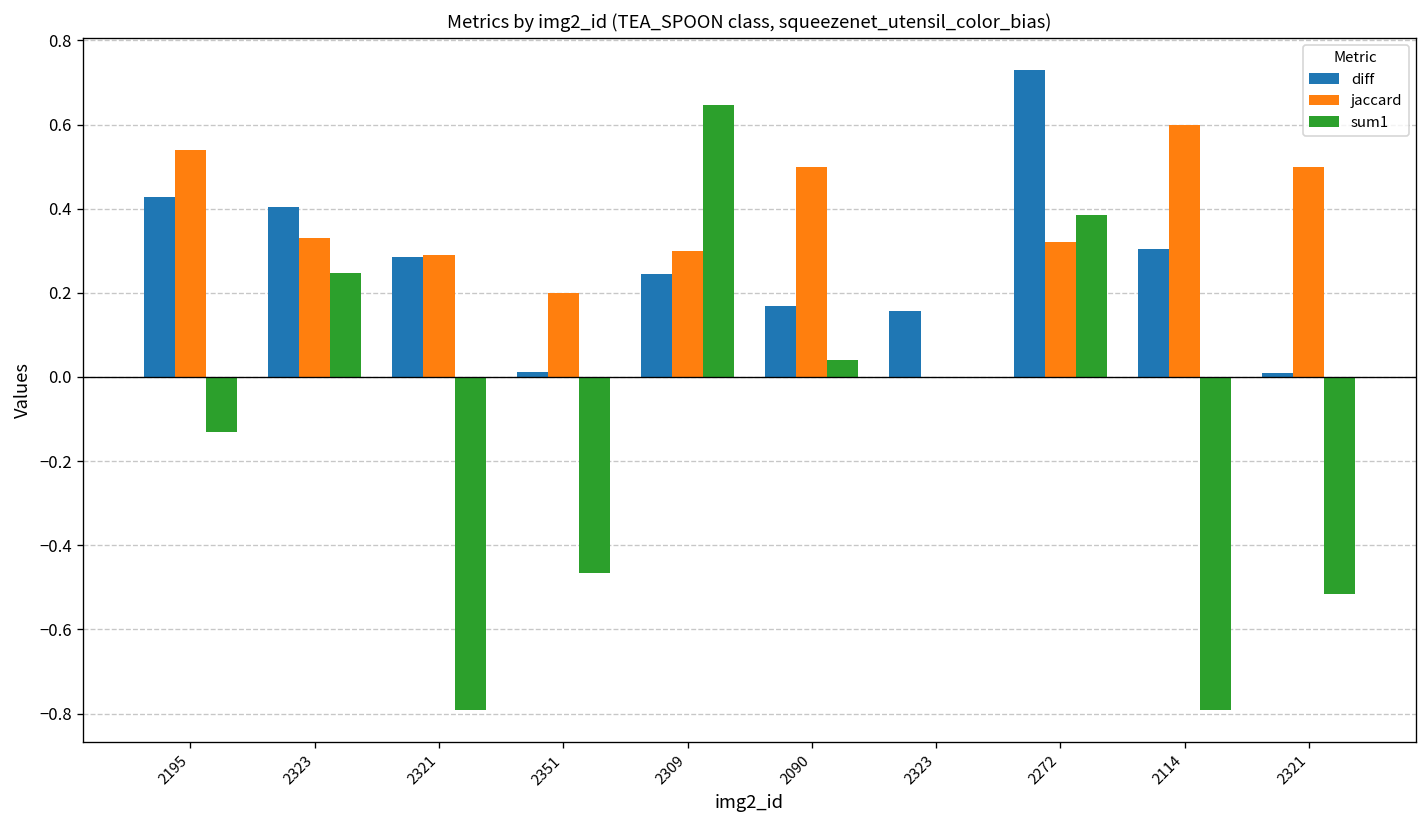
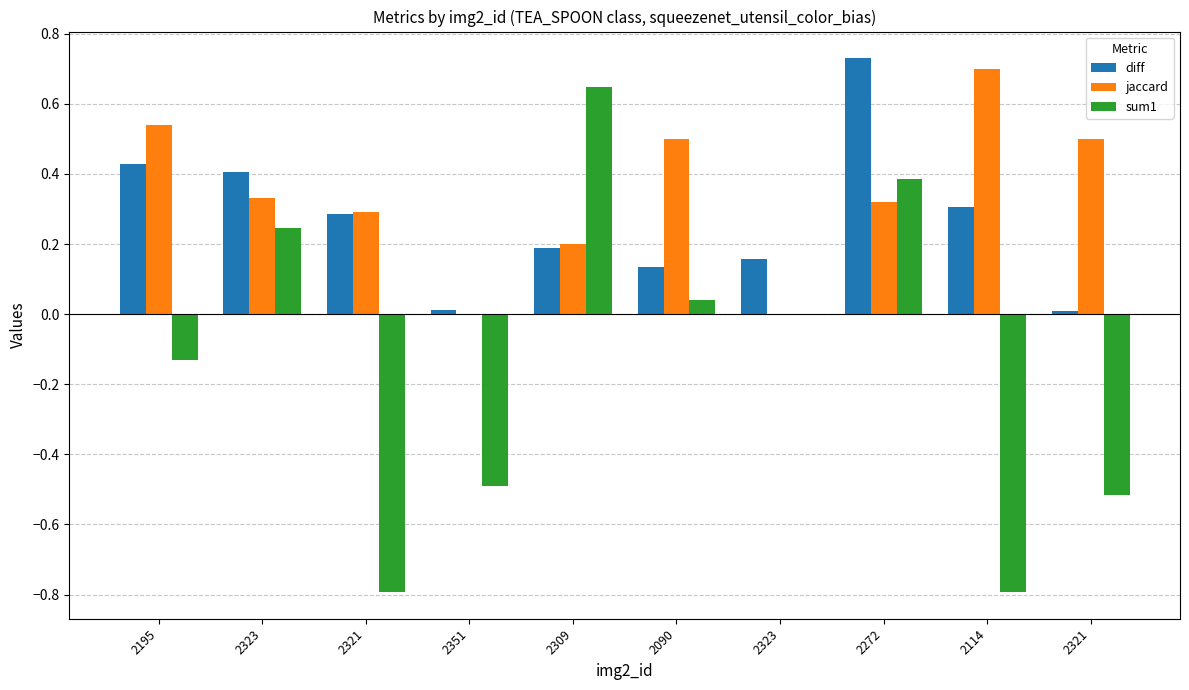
  {
    "diff": {
      "2195": 0.43,
      "2351": 0.01,
-     "2309": 0.25,
-     "2090": 0.17,
+     "2309": 0.19,
+     "2090": 0.14,
      "2272": 0.73,
      "2114": 0.30
    },
    "jaccard": {
      "2195": 0.54,
-     "2351": 0.2,
-     "2309": 0.3,
+     "2351": 0.0,
+     "2309": 0.2,
      "2090": 0.5,
      "2272": 0.32,
-     "2114": 0.6
+     "2114": 0.7
    },
    "sum1": {
      "2195": -0.13,
-     "2351": -0.46,
+     "2351": -0.49,
      "2309": 0.65,
      "2090": 0.04,
      "2272": 0.38,
      "2114": -0.79
    }
  }
